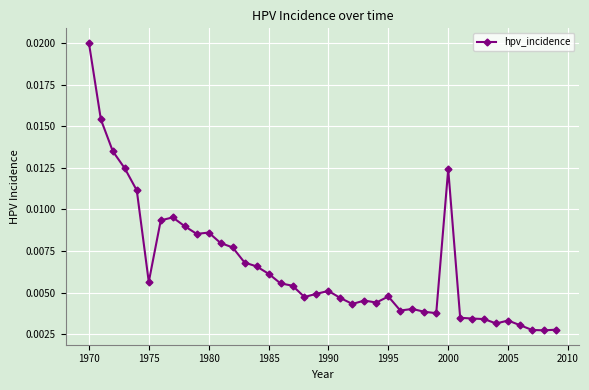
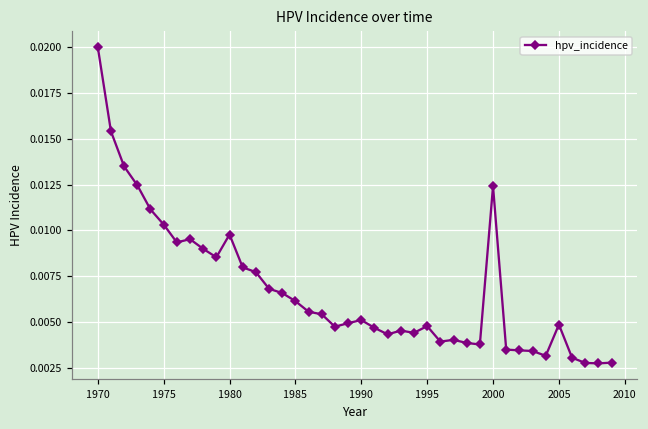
  {
    "1970": 0.0200,
-   "1975": 0.0056,
-   "1980": 0.0086,
+   "1975": 0.0103,
+   "1980": 0.0098,
    "1985": 0.0061,
    "1990": 0.0051,
    "1995": 0.0048,
    "2000": 0.0124,
-   "2005": 0.0033
+   "2005": 0.0049
  }
